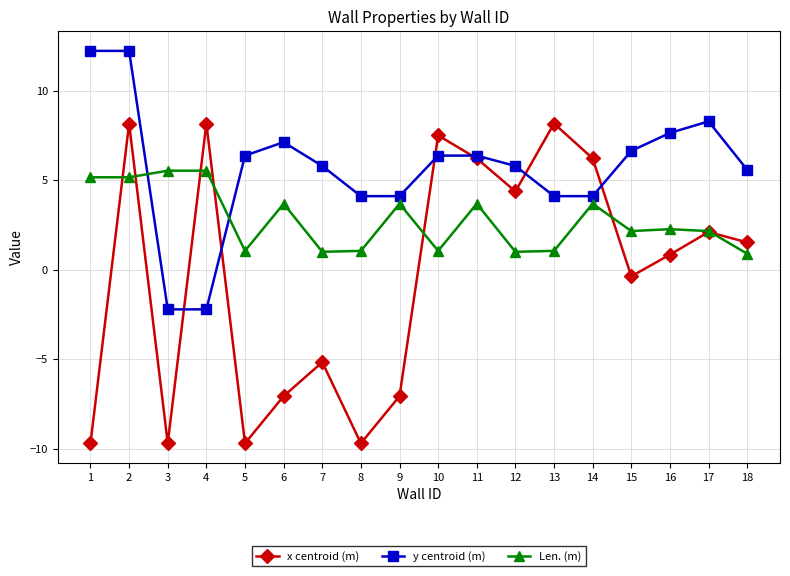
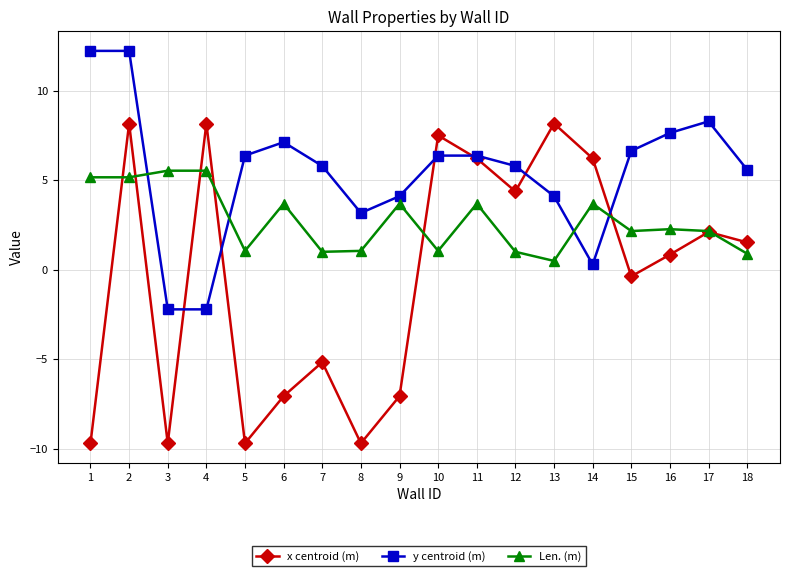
  {
    "x centroid (m)": {
      "1": -9.7,
      "2": 8.2,
      "3": -9.7,
      "4": 8.2,
      "5": -9.7,
      "6": -7.1,
      "7": -5.2,
      "8": -9.7,
      "9": -7.1,
      "10": 7.5,
      "11": 6.2,
      "12": 4.4,
      "13": 8.2,
      "14": 6.2,
      "15": -0.4,
      "16": 0.8,
      "18": 1.5
    },
    "y centroid (m)": {
      "1": 12.2,
      "2": 12.2,
      "3": -2.2,
      "4": -2.2,
      "5": 6.4,
      "6": 7.1,
      "7": 5.8,
-     "8": 4.1,
+     "8": 3.2,
      "9": 4.1,
      "10": 6.4,
      "11": 6.4,
      "12": 5.8,
      "13": 4.1,
-     "14": 4.1,
+     "14": 0.3,
      "15": 6.6,
      "16": 7.6,
      "17": 8.3,
      "18": 5.6
    },
    "Len. (m)": {
      "1": 5.2,
      "2": 5.2,
      "3": 5.5,
      "4": 5.5,
      "5": 1.1,
      "6": 3.7,
      "7": 1.0,
      "8": 1.1,
      "9": 3.7,
      "10": 1.1,
      "11": 3.7,
      "12": 1.0,
-     "13": 1.1,
+     "13": 0.5,
      "14": 3.7,
      "15": 2.2,
      "16": 2.3,
      "18": 0.9
    }
  }
